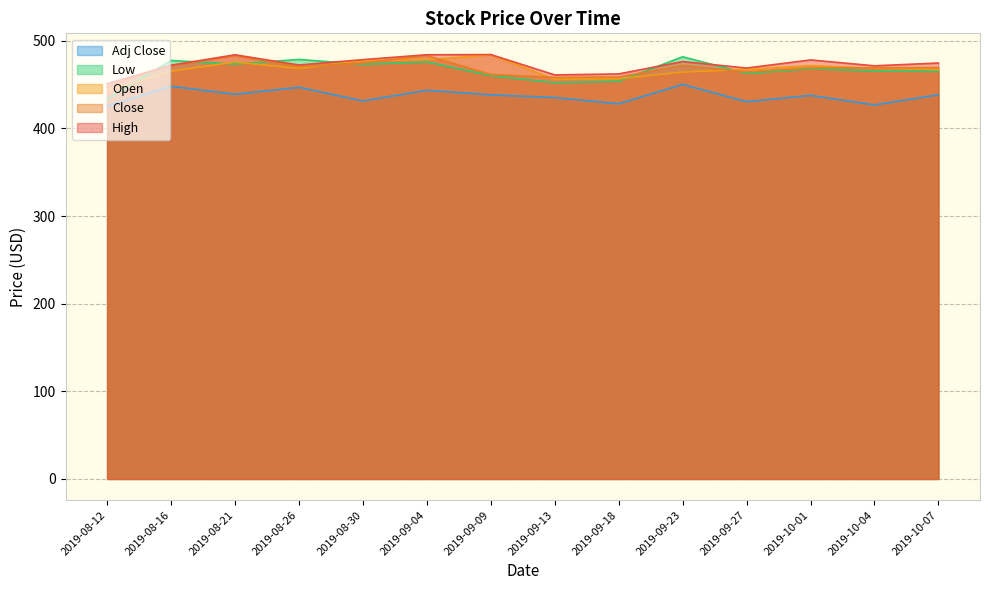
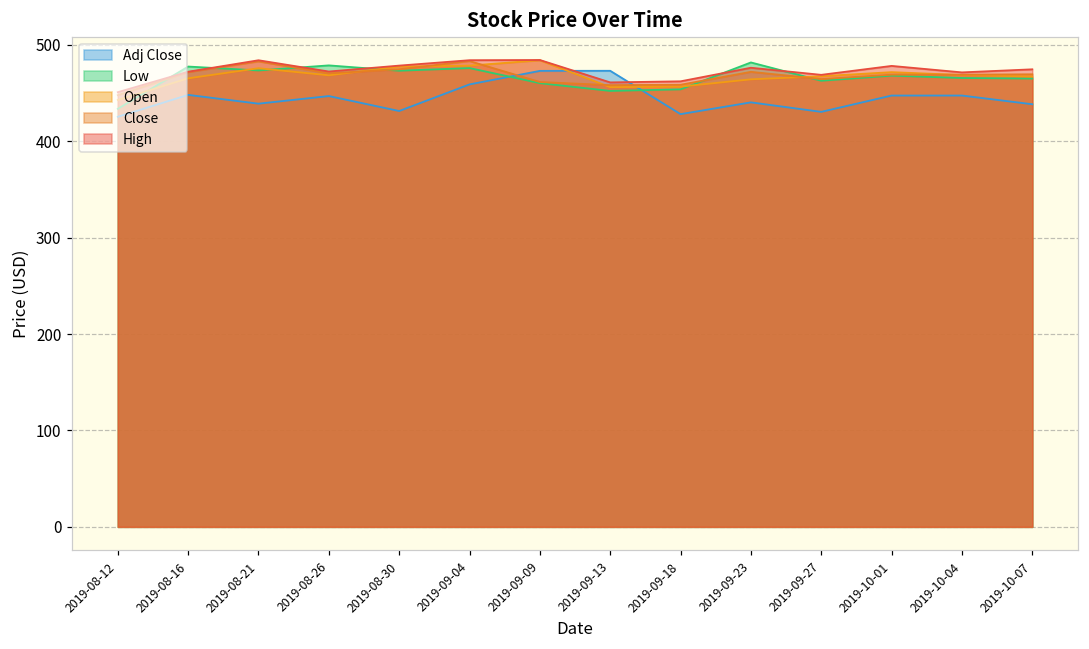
  {
    "Adj Close": {
      "2019-08-16": 450,
      "2019-08-21": 440,
      "2019-08-26": 450,
      "2019-08-30": 430,
-     "2019-09-04": 440,
-     "2019-09-09": 440,
-     "2019-09-13": 440,
+     "2019-09-04": 460,
+     "2019-09-09": 470,
+     "2019-09-13": 470,
      "2019-09-18": 430,
-     "2019-09-23": 450,
+     "2019-09-23": 440,
      "2019-09-27": 430,
-     "2019-10-01": 440,
-     "2019-10-04": 430,
+     "2019-10-01": 450,
+     "2019-10-04": 450,
      "2019-10-07": 440
    },
    "Low": {
      "2019-08-16": 480,
      "2019-08-26": 480,
      "2019-09-13": 450,
      "2019-09-23": 480,
      "2019-10-04": 470
    }
  }
